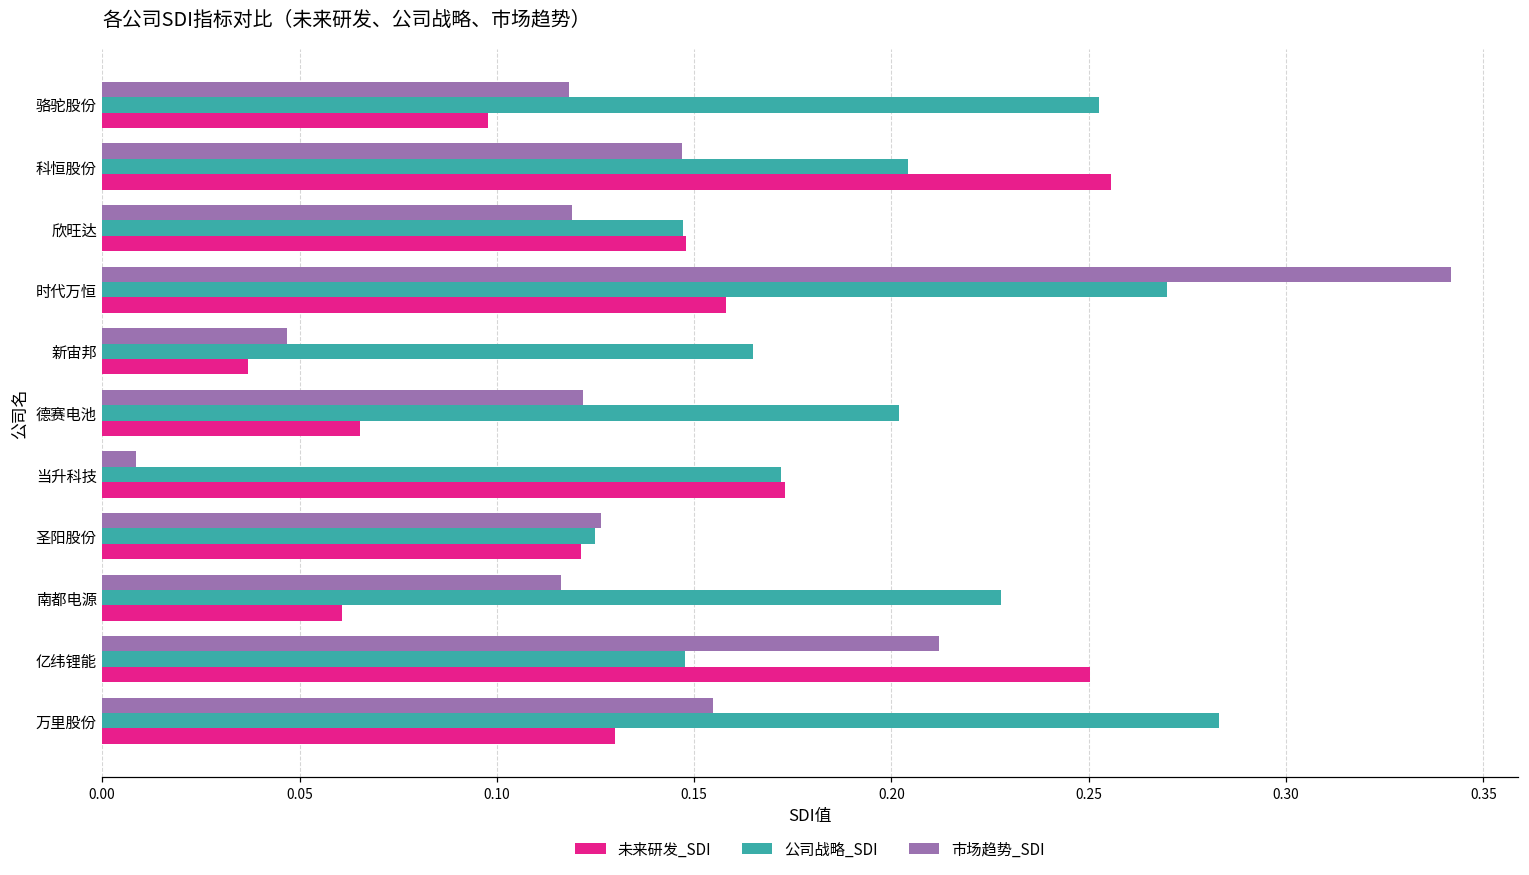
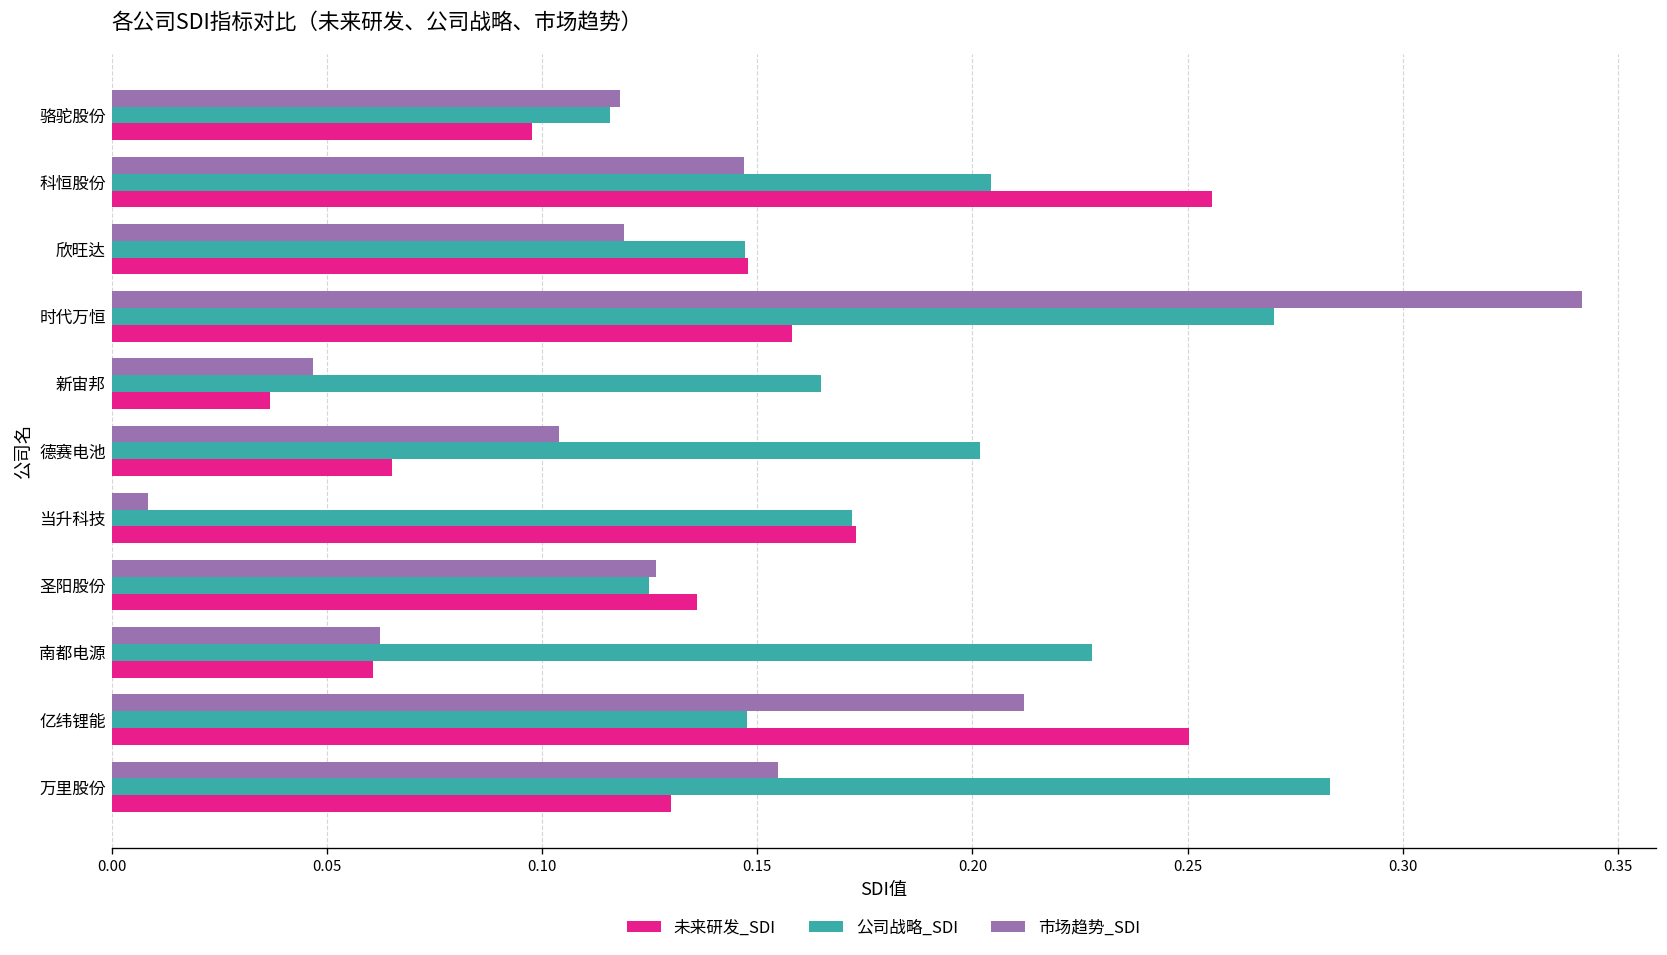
  {
    "未来研发_SDI": {
      "骆驼股份": 0.098,
      "科恒股份": 0.256,
      "欣旺达": 0.148,
      "时代万恒": 0.158,
      "新宙邦": 0.037,
      "德赛电池": 0.065,
      "当升科技": 0.173,
-     "圣阳股份": 0.121,
+     "圣阳股份": 0.136,
      "南都电源": 0.061,
      "亿纬锂能": 0.250,
      "万里股份": 0.130
    },
    "公司战略_SDI": {
-     "骆驼股份": 0.253,
+     "骆驼股份": 0.116,
      "科恒股份": 0.204,
      "欣旺达": 0.147,
      "时代万恒": 0.270,
      "新宙邦": 0.165,
      "德赛电池": 0.202,
      "当升科技": 0.172,
      "圣阳股份": 0.125,
      "南都电源": 0.228,
      "亿纬锂能": 0.148,
      "万里股份": 0.283
    },
    "市场趋势_SDI": {
      "骆驼股份": 0.118,
      "科恒股份": 0.147,
      "欣旺达": 0.119,
      "时代万恒": 0.342,
      "新宙邦": 0.047,
-     "德赛电池": 0.122,
+     "德赛电池": 0.104,
      "当升科技": 0.008,
      "圣阳股份": 0.126,
-     "南都电源": 0.116,
+     "南都电源": 0.062,
      "亿纬锂能": 0.212,
      "万里股份": 0.155
    }
  }
